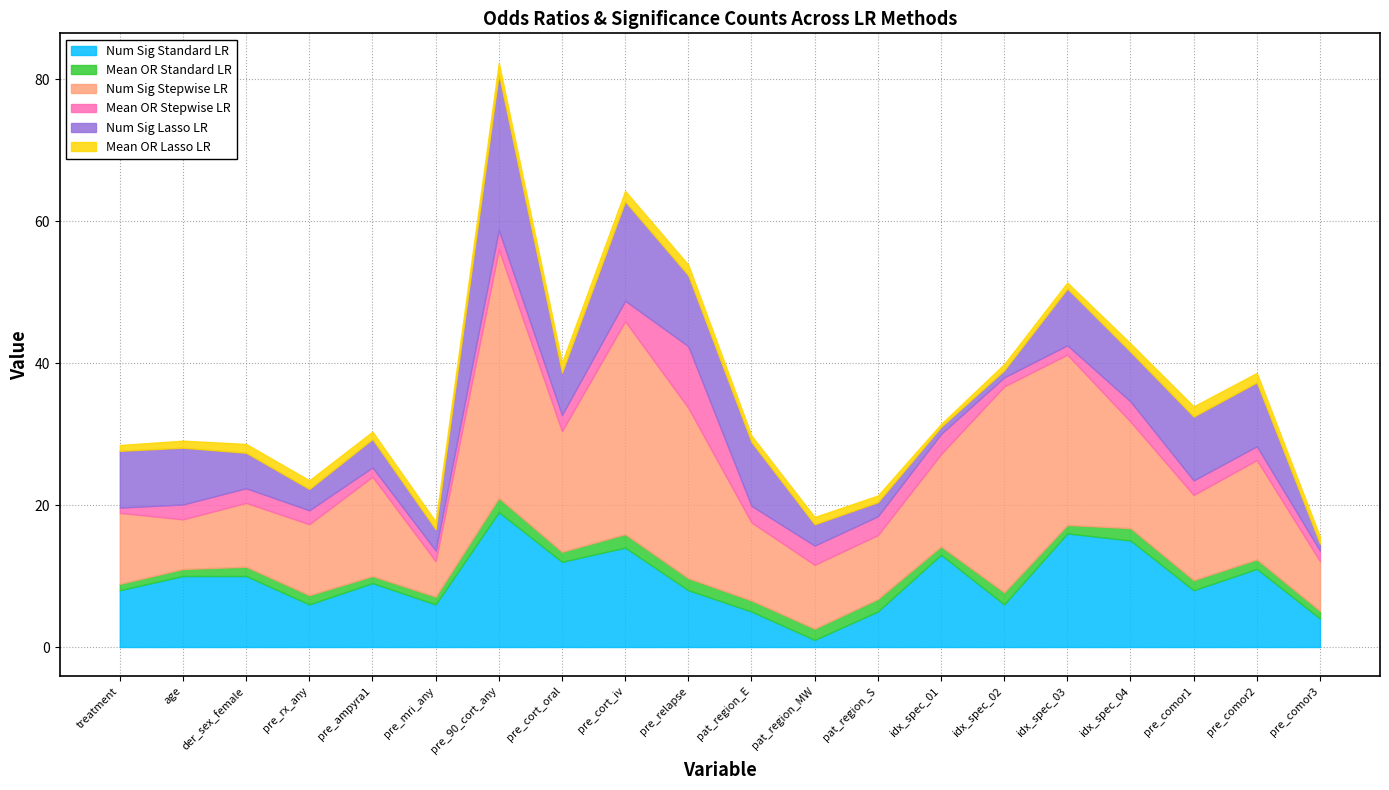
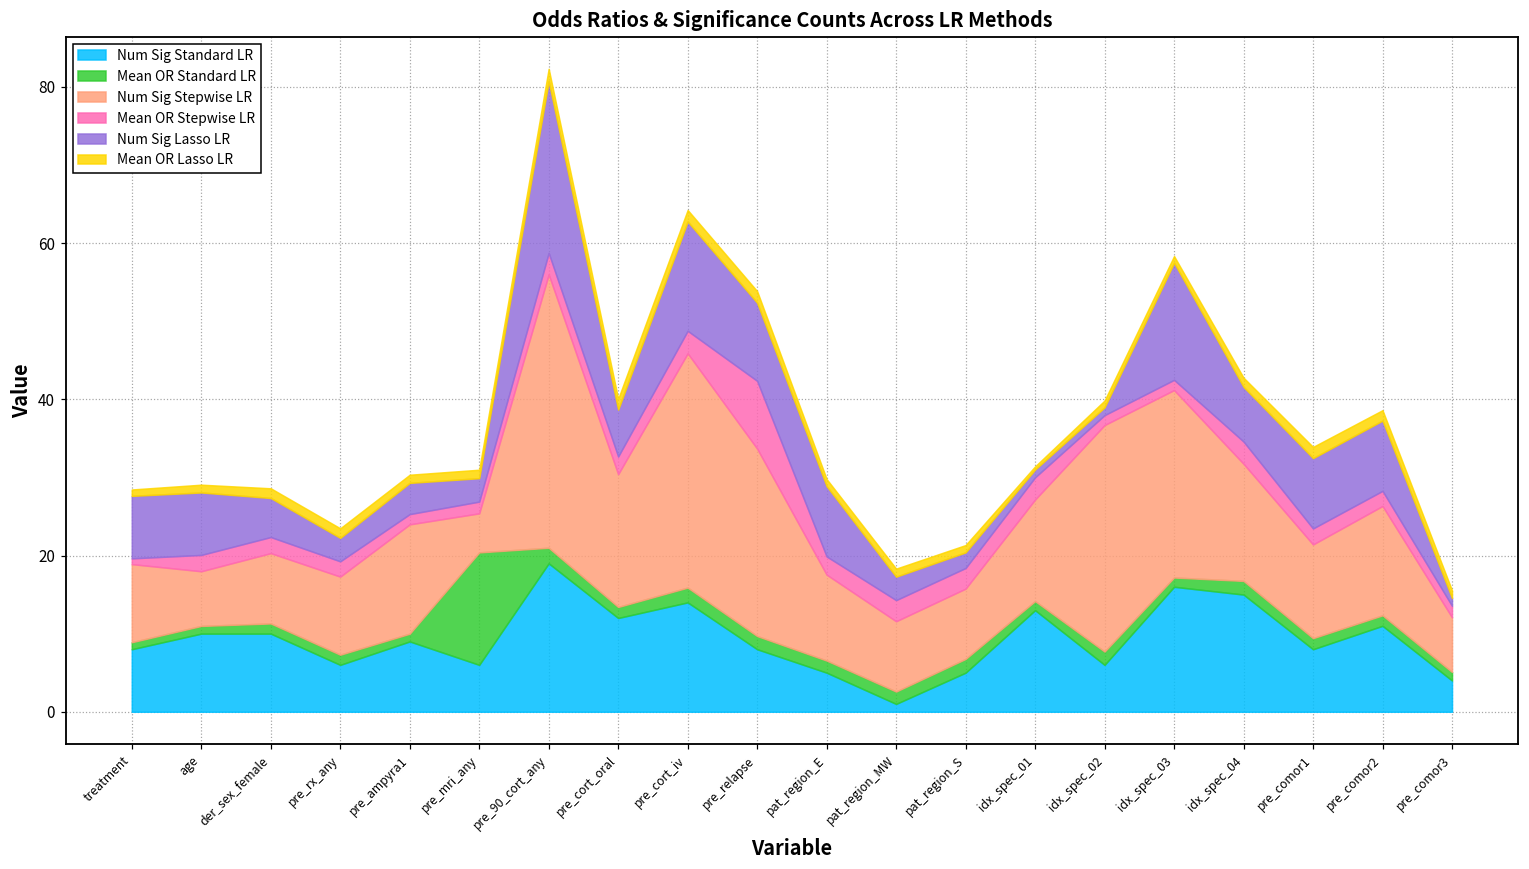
  {
    "Num Sig Standard LR": {
      "treatment": 8,
      "age": 10,
      "der_sex_female": 10,
      "pre_rx_any": 6,
      "pre_ampyra1": 9,
      "pre_mri_any": 6,
      "pre_90_cort_any": 19,
      "pre_cort_oral": 12,
      "pre_cort_iv": 14,
      "pre_relapse": 8,
      "pat_region_E": 5,
      "pat_region_MW": 1,
      "pat_region_S": 5,
      "idx_spec_01": 13,
      "idx_spec_02": 6,
      "idx_spec_03": 16,
      "idx_spec_04": 15,
      "pre_comor1": 8,
      "pre_comor2": 11,
      "pre_comor3": 4
    },
    "Mean OR Standard LR": {
      "treatment": 1,
      "age": 1,
      "der_sex_female": 1,
      "pre_rx_any": 1,
      "pre_ampyra1": 1,
-     "pre_mri_any": 1,
+     "pre_mri_any": 14,
      "pre_90_cort_any": 2,
      "pre_cort_oral": 1,
      "pre_cort_iv": 2,
      "pre_relapse": 2,
      "pat_region_E": 2,
      "pat_region_MW": 2,
      "pat_region_S": 2,
      "idx_spec_01": 1,
      "idx_spec_02": 2,
      "idx_spec_03": 1,
      "idx_spec_04": 2,
      "pre_comor1": 1,
      "pre_comor2": 1,
      "pre_comor3": 1
    },
    "Num Sig Stepwise LR": {
      "treatment": 10,
      "age": 7,
      "der_sex_female": 9,
      "pre_rx_any": 10,
      "pre_ampyra1": 14,
      "pre_mri_any": 5,
      "pre_90_cort_any": 35,
      "pre_cort_oral": 17,
      "pre_cort_iv": 30,
      "pre_relapse": 24,
      "pat_region_E": 11,
      "pat_region_MW": 9,
      "pat_region_S": 9,
      "idx_spec_01": 13,
      "idx_spec_02": 29,
      "idx_spec_03": 24,
      "idx_spec_04": 15,
      "pre_comor1": 12,
      "pre_comor2": 14,
      "pre_comor3": 7
    },
    "Mean OR Stepwise LR": {
      "treatment": 1,
      "age": 2,
      "der_sex_female": 2,
      "pre_rx_any": 2,
      "pre_ampyra1": 1,
      "pre_mri_any": 2,
      "pre_90_cort_any": 3,
      "pre_cort_oral": 2,
      "pre_cort_iv": 3,
      "pre_relapse": 9,
      "pat_region_E": 2,
      "pat_region_MW": 3,
      "pat_region_S": 3,
      "idx_spec_01": 3,
      "idx_spec_02": 1,
      "idx_spec_03": 1,
      "idx_spec_04": 3,
      "pre_comor1": 2,
      "pre_comor2": 2,
      "pre_comor3": 1
    },
    "Num Sig Lasso LR": {
      "treatment": 8,
      "age": 8,
      "der_sex_female": 5,
      "pre_rx_any": 3,
      "pre_ampyra1": 4,
      "pre_mri_any": 3,
      "pre_90_cort_any": 22,
      "pre_cort_oral": 6,
      "pre_cort_iv": 14,
      "pre_relapse": 10,
      "pat_region_E": 9,
      "pat_region_MW": 3,
      "pat_region_S": 2,
      "idx_spec_01": 1,
      "idx_spec_02": 1,
-     "idx_spec_03": 8,
+     "idx_spec_03": 15,
      "idx_spec_04": 7,
      "pre_comor1": 9,
      "pre_comor2": 9,
      "pre_comor3": 1
    },
    "Mean OR Lasso LR": {
      "treatment": 1,
      "age": 1,
      "der_sex_female": 1,
      "pre_rx_any": 1,
      "pre_ampyra1": 1,
      "pre_mri_any": 1,
      "pre_90_cort_any": 2,
      "pre_cort_oral": 1,
      "pre_cort_iv": 1,
      "pre_relapse": 1,
      "pat_region_E": 1,
      "pat_region_MW": 1,
      "pat_region_S": 1,
      "idx_spec_01": 0,
      "idx_spec_02": 1,
      "idx_spec_03": 1,
      "idx_spec_04": 1,
      "pre_comor1": 1,
      "pre_comor2": 1,
      "pre_comor3": 1
    }
  }
